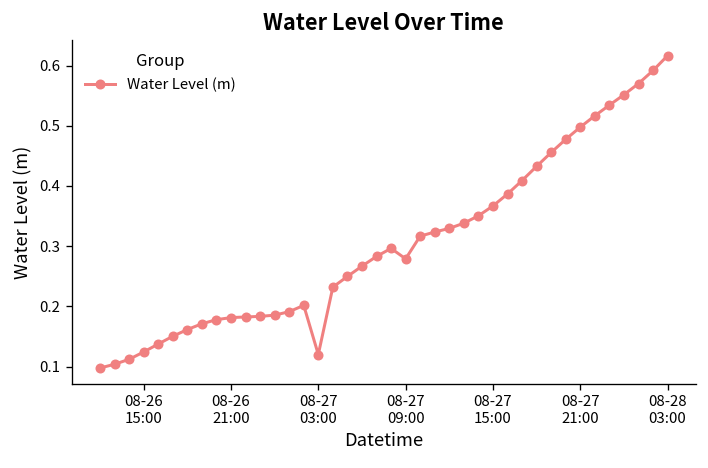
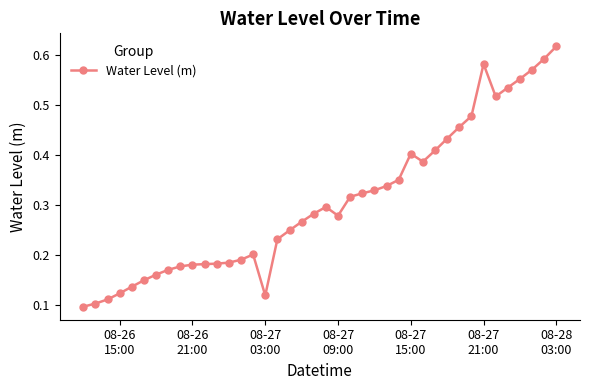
  {
    "08-26 15:00": 0.12,
    "08-26 21:00": 0.18,
    "08-27 03:00": 0.12,
    "08-27 09:00": 0.28,
-   "08-27 15:00": 0.37,
-   "08-27 21:00": 0.50,
+   "08-27 15:00": 0.40,
+   "08-27 21:00": 0.58,
    "08-28 03:00": 0.62
  }
